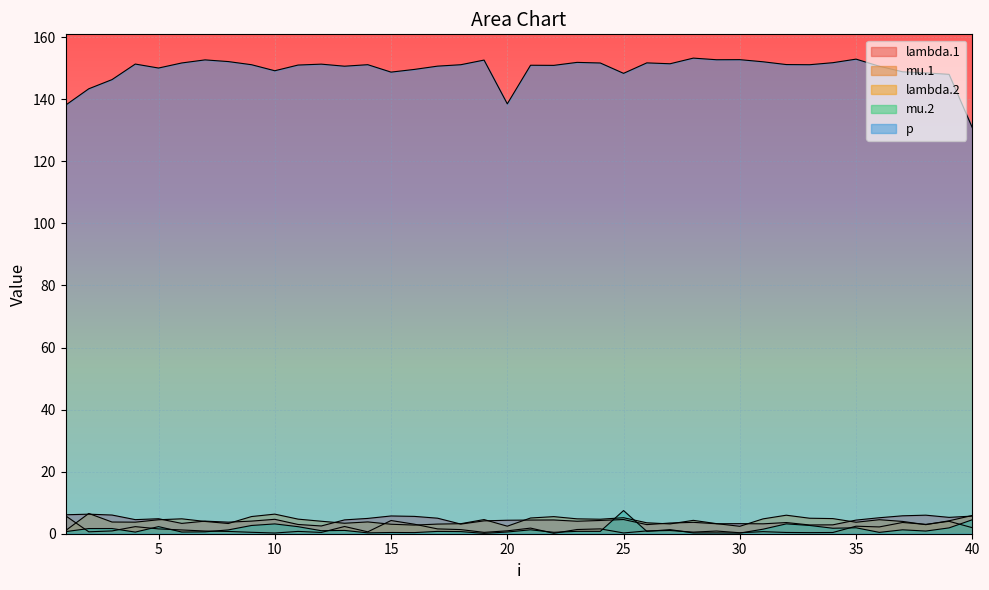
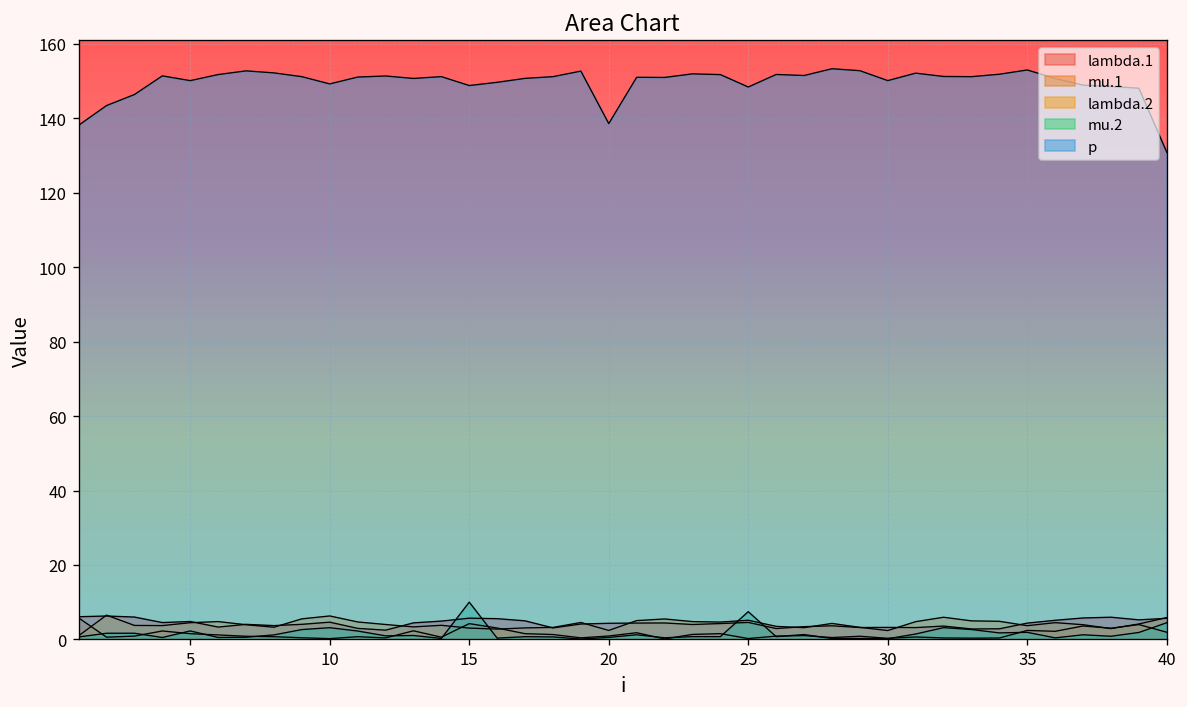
  {
    "mu.2": {
      "10": 3,
-     "15": 0,
+     "15": 10,
      "25": 7,
      "40": 5
    },
    "p": {
      "5": 150,
      "10": 149,
      "15": 149,
      "20": 139,
      "25": 148,
-     "30": 153,
+     "30": 150,
      "35": 153,
      "40": 131
    }
  }
